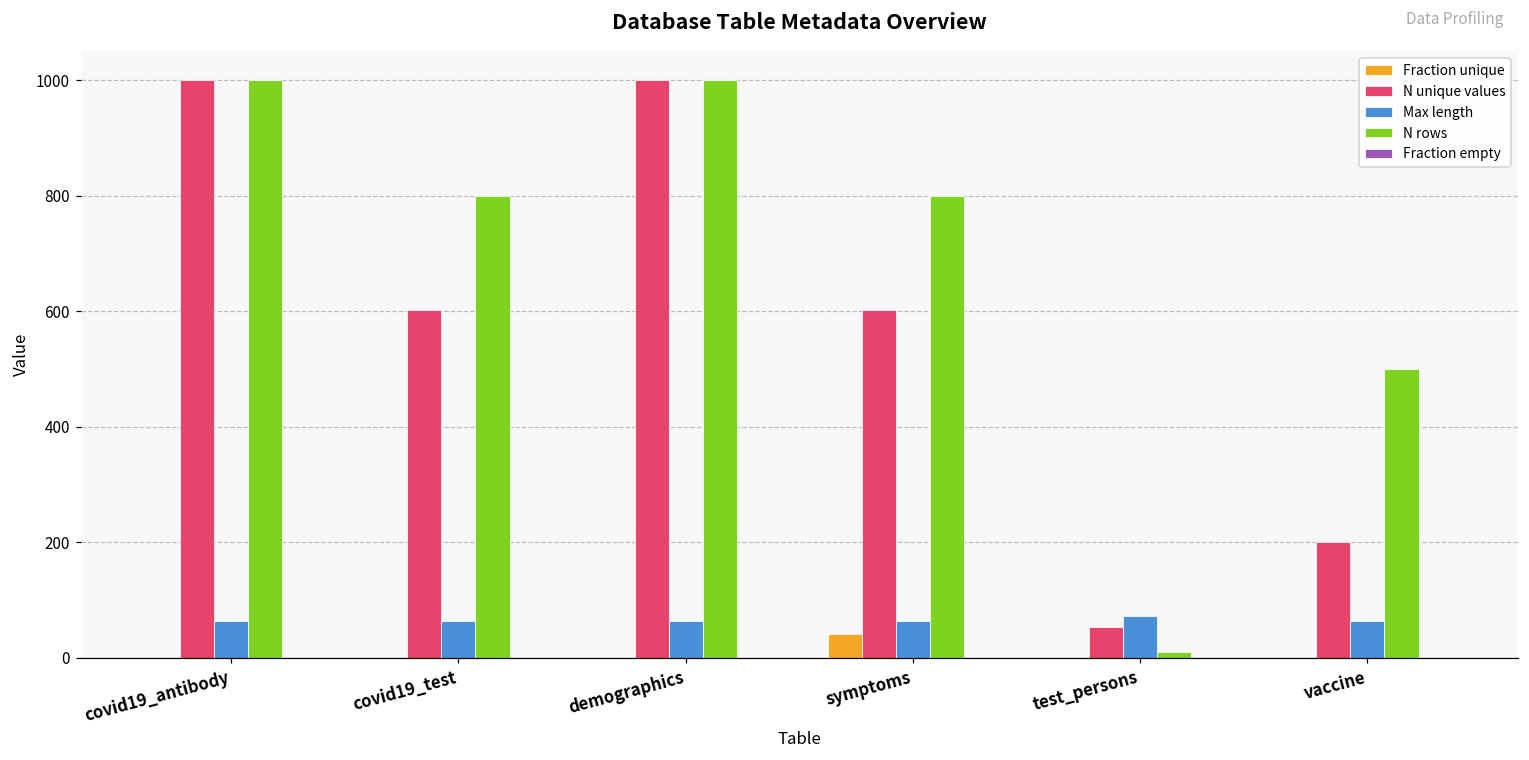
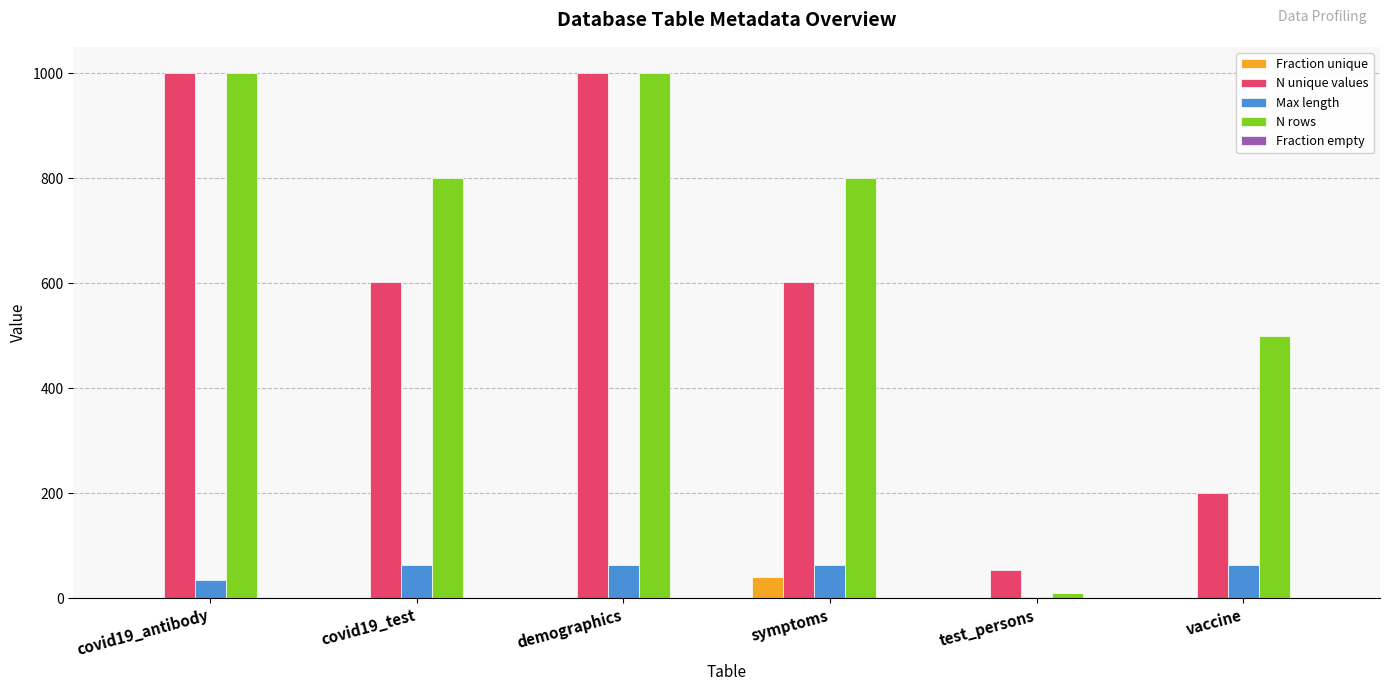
  {
    "Fraction unique": {
      "symptoms": 40
    },
    "N unique values": {
      "covid19_antibody": 1000,
      "covid19_test": 600,
      "demographics": 1000,
      "symptoms": 600,
      "test_persons": 50,
      "vaccine": 200
    },
    "Max length": {
-     "covid19_antibody": 60,
+     "covid19_antibody": 40,
      "covid19_test": 60,
      "demographics": 60,
      "symptoms": 60,
-     "test_persons": 70,
+     "test_persons": 0,
      "vaccine": 60
    },
    "N rows": {
      "covid19_antibody": 1000,
      "covid19_test": 800,
      "demographics": 1000,
      "symptoms": 800,
      "test_persons": 10,
      "vaccine": 500
    },
    "Fraction empty": {
      "covid19_antibody": 0,
      "covid19_test": 0,
      "symptoms": 0,
      "vaccine": 0
    }
  }
